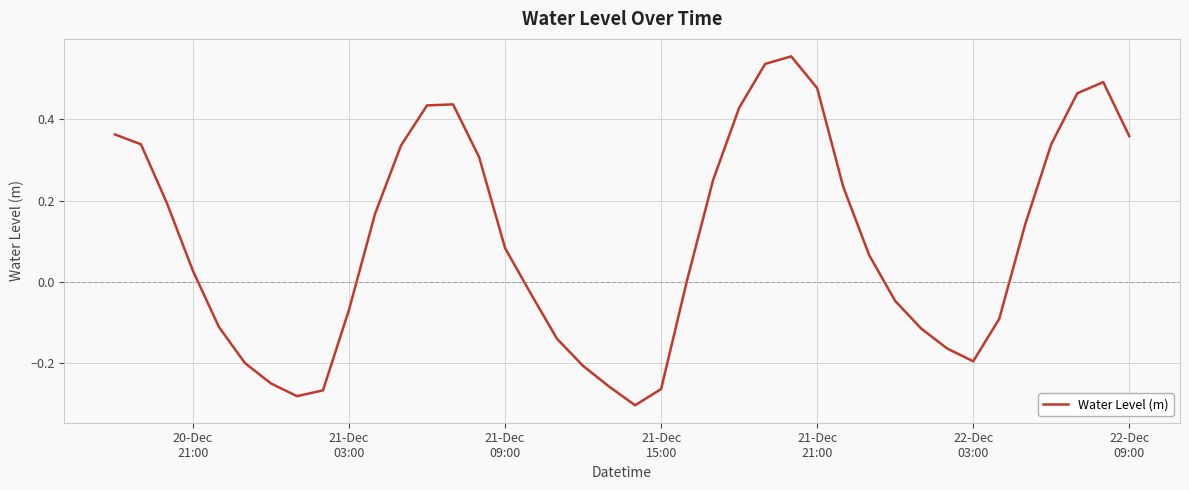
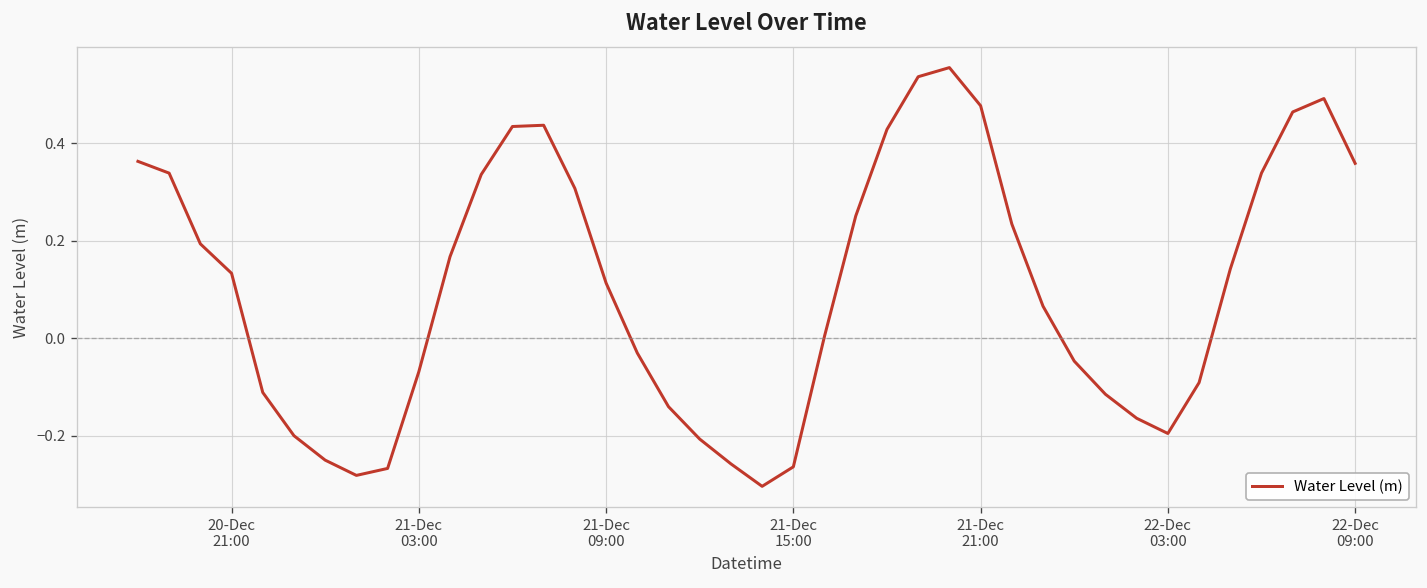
  {
-   "20-Dec 21:00": 0.03,
+   "20-Dec 21:00": 0.13,
    "21-Dec 03:00": -0.07,
-   "21-Dec 09:00": 0.08,
+   "21-Dec 09:00": 0.11,
    "21-Dec 15:00": -0.26,
    "21-Dec 21:00": 0.48,
    "22-Dec 03:00": -0.19,
    "22-Dec 09:00": 0.36
  }
